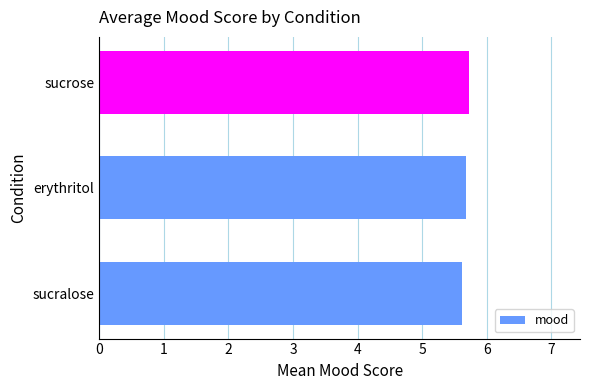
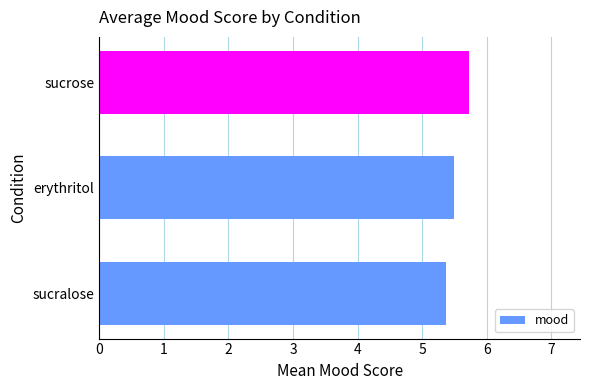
  {
    "sucrose": 5.7,
-   "erythritol": 5.7,
-   "sucralose": 5.6
+   "erythritol": 5.5,
+   "sucralose": 5.4
  }
